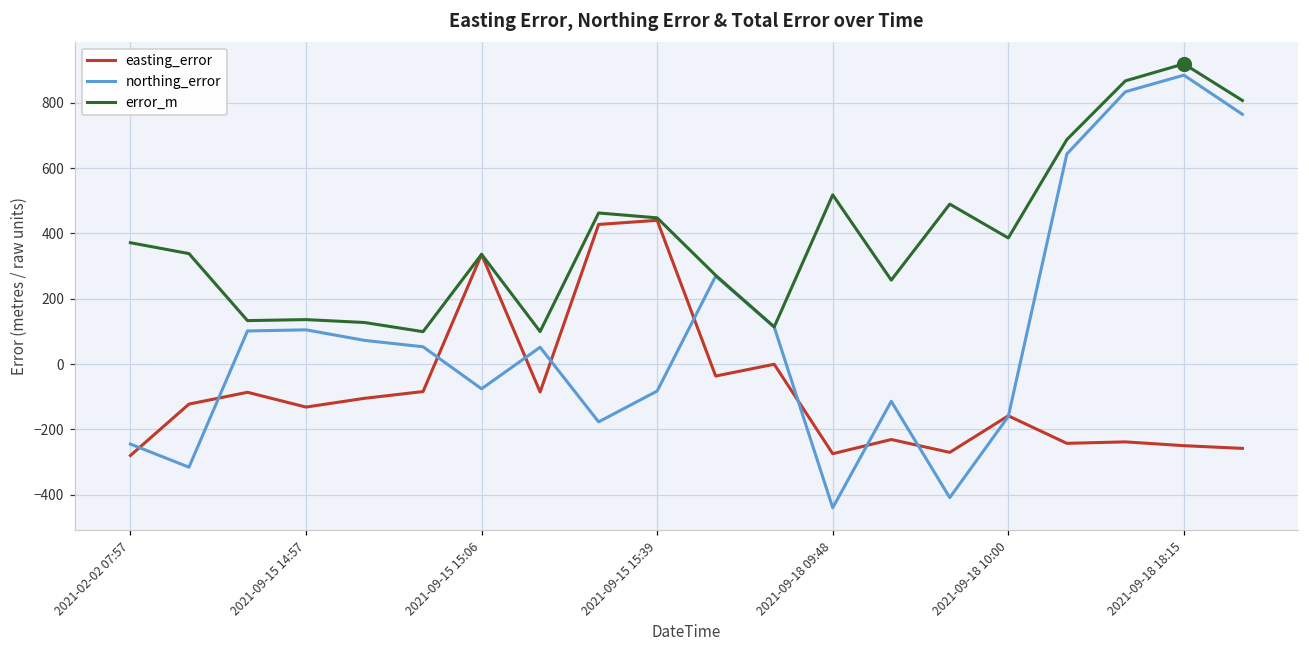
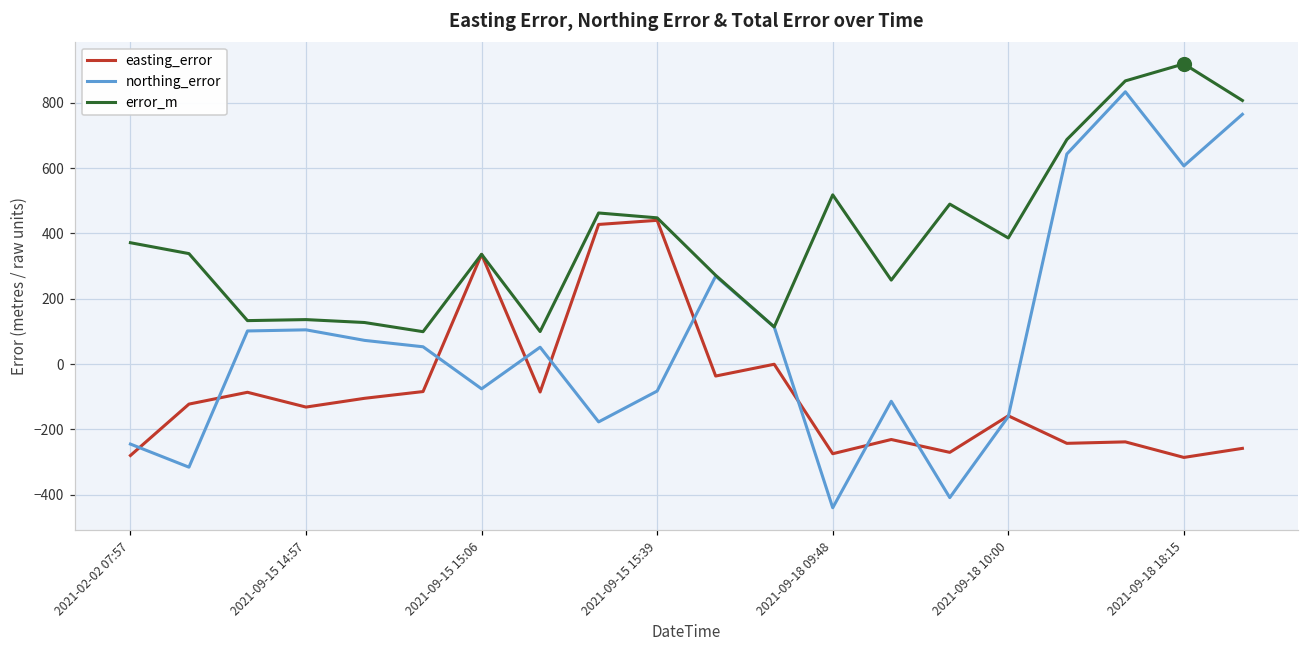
  {
    "easting_error": {
      "2021-02-02 07:57": -280,
      "2021-09-15 14:57": -130,
      "2021-09-18 09:48": -270,
-     "2021-09-18 18:15": -250
+     "2021-09-18 18:15": -290
    },
    "northing_error": {
      "2021-02-02 07:57": -240,
      "2021-09-15 14:57": 100,
      "2021-09-15 15:06": -80,
      "2021-09-15 15:39": -80,
      "2021-09-18 09:48": -440,
-     "2021-09-18 18:15": 880
+     "2021-09-18 18:15": 610
    }
  }
